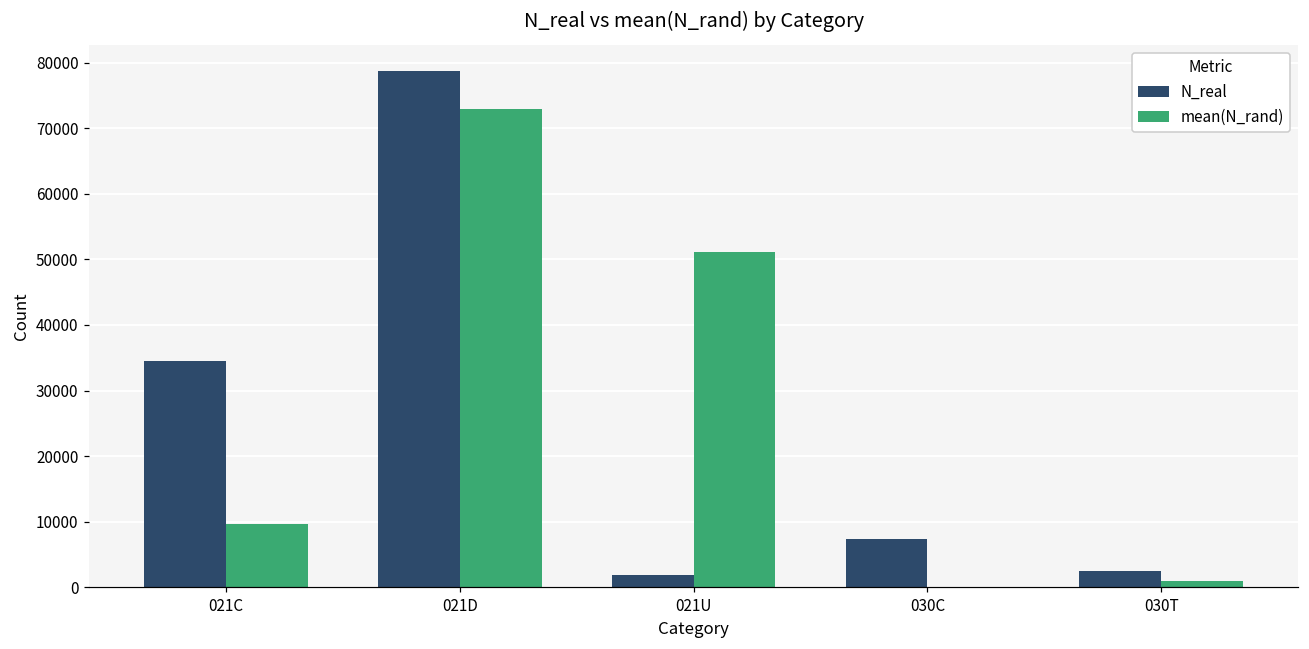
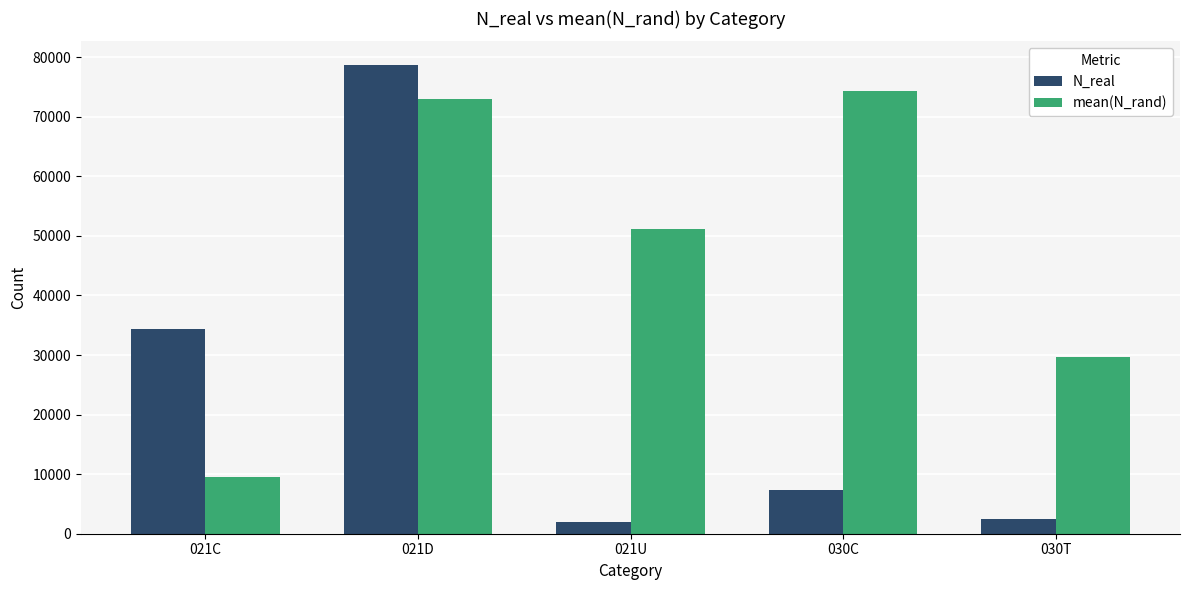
  {
    "N_real": {
      "021C": 34000,
      "021D": 79000,
      "021U": 2000,
      "030C": 7000,
      "030T": 2000
    },
    "mean(N_rand)": {
      "021C": 10000,
      "021D": 73000,
      "021U": 51000,
-     "030C": 0,
-     "030T": 1000
+     "030C": 74000,
+     "030T": 30000
    }
  }
